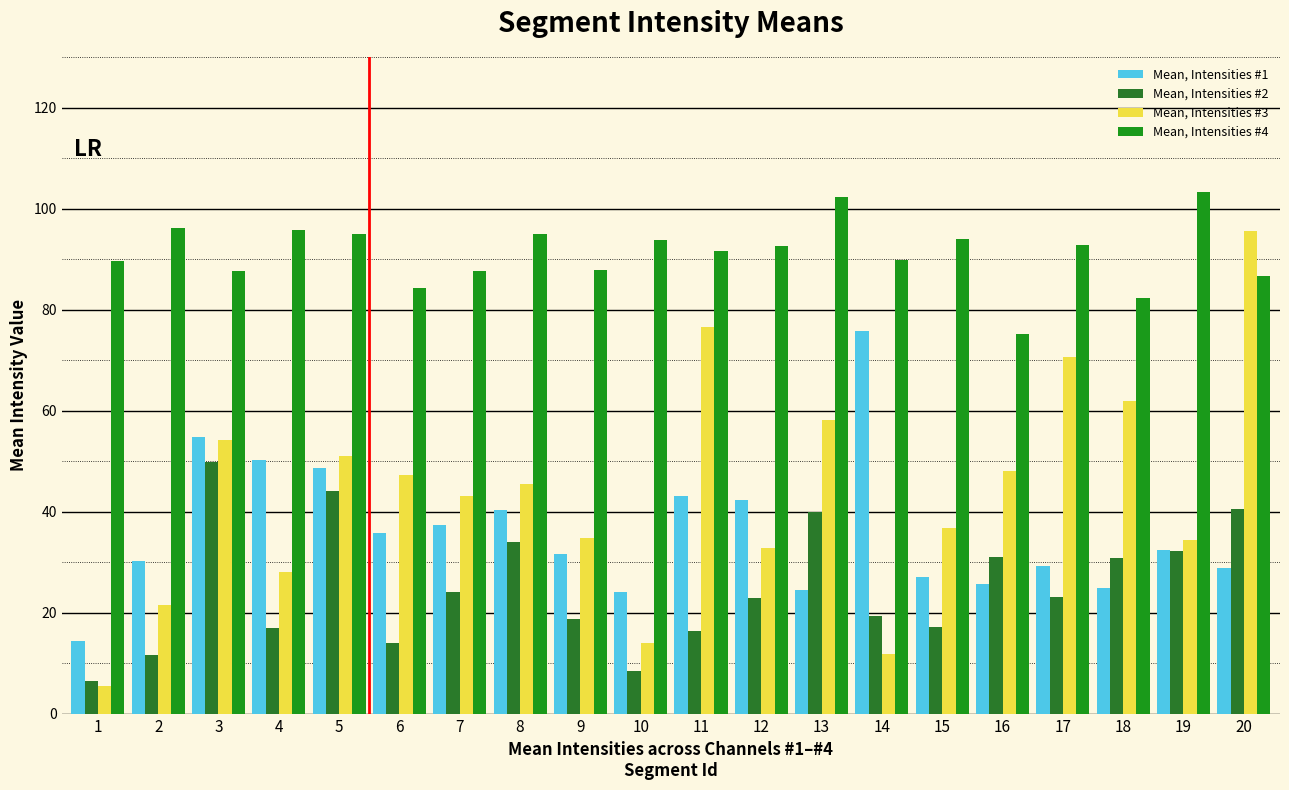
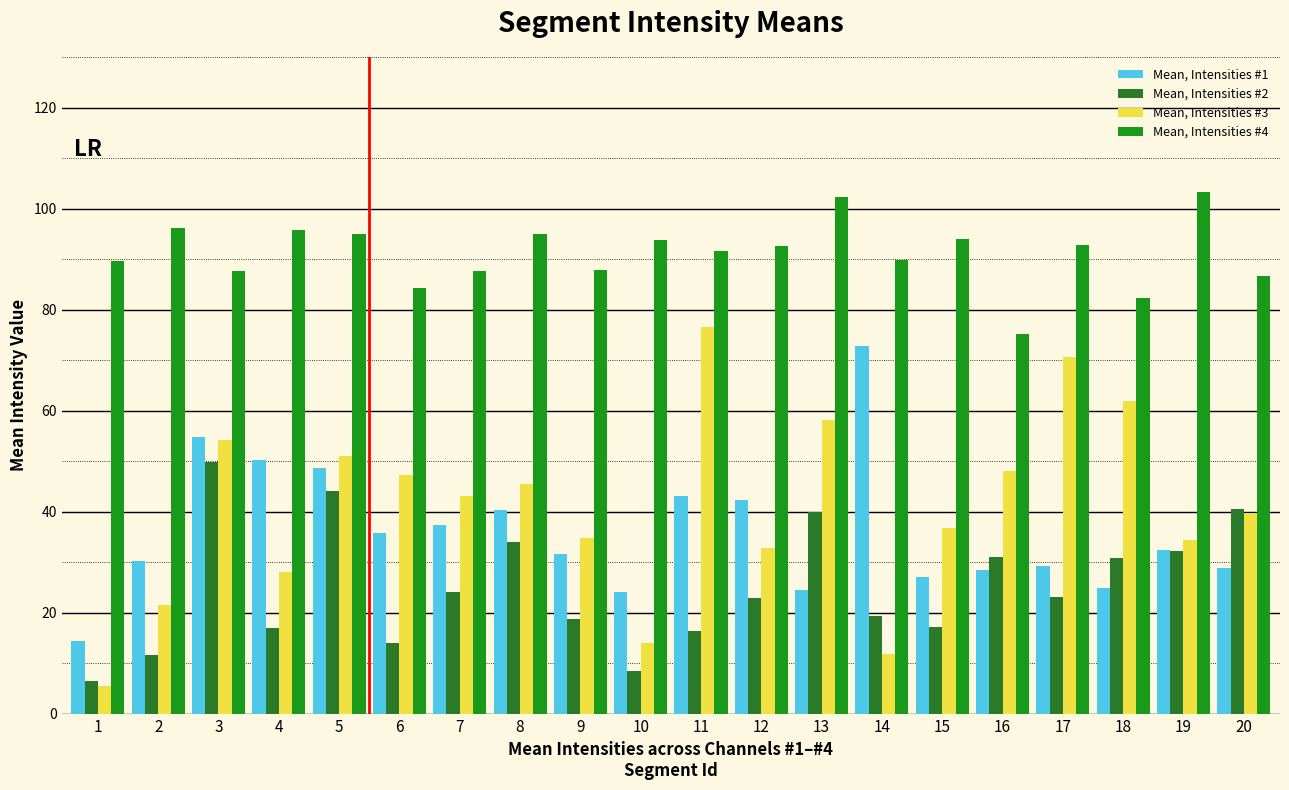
  {
    "Mean, Intensities #1": {
      "1": 14,
      "2": 30,
      "3": 55,
      "4": 50,
      "5": 49,
      "6": 36,
      "7": 37,
      "8": 40,
      "9": 32,
      "10": 24,
      "11": 43,
      "12": 42,
      "13": 24,
-     "14": 76,
+     "14": 73,
      "15": 27,
-     "16": 26,
+     "16": 28,
      "17": 29,
      "18": 25,
      "19": 32,
      "20": 29
    },
    "Mean, Intensities #3": {
      "1": 5,
      "2": 21,
      "3": 54,
      "4": 28,
      "5": 51,
      "6": 47,
      "7": 43,
      "8": 45,
      "9": 35,
      "10": 14,
      "11": 77,
      "12": 33,
      "13": 58,
      "14": 12,
      "15": 37,
      "16": 48,
      "17": 71,
      "18": 62,
      "19": 34,
-     "20": 96
+     "20": 40
    }
  }
